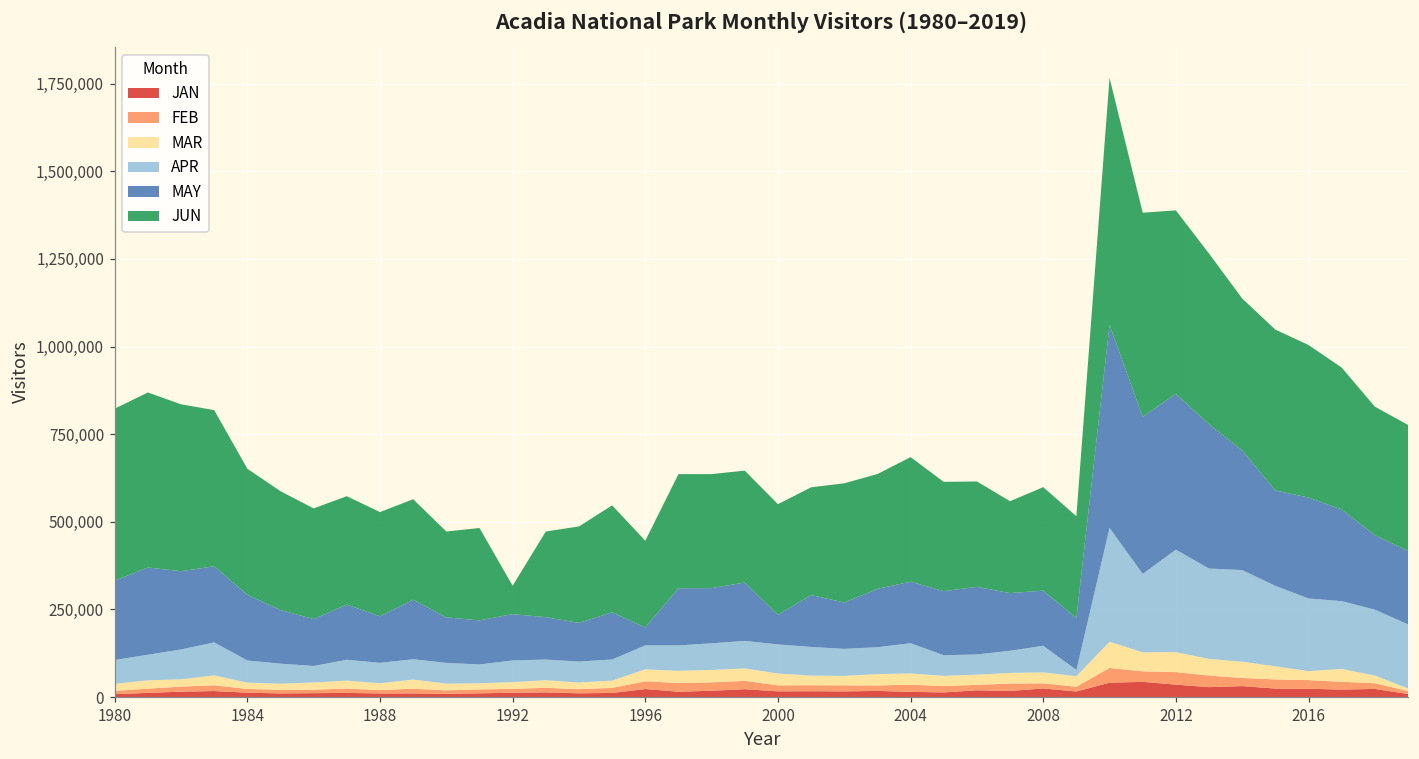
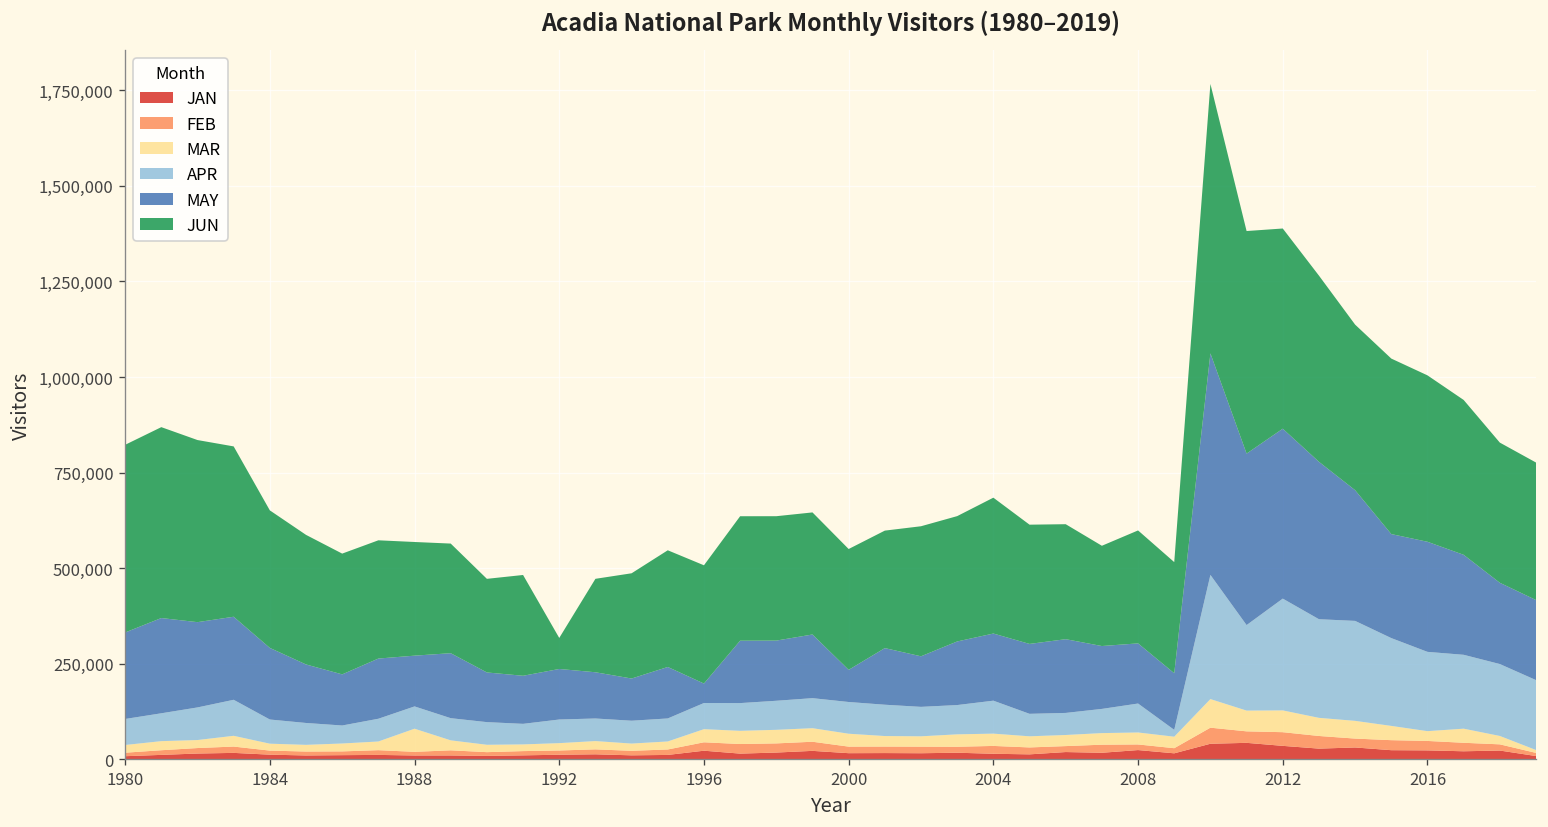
  {
    "JAN": {
      "1980": "10,000",
      "1984": "10,000",
      "1988": "10,000",
      "1992": "10,000",
      "1996": "20,000",
      "2000": "20,000",
      "2004": "10,000",
      "2008": "20,000",
      "2012": "40,000",
      "2016": "20,000"
    },
    "FEB": {
      "1980": "10,000",
      "1984": "10,000",
      "1988": "10,000",
      "1992": "10,000",
      "1996": "20,000",
      "2000": "20,000",
      "2004": "20,000",
      "2008": "10,000",
      "2012": "40,000",
      "2016": "20,000"
    },
    "MAR": {
      "1980": "20,000",
      "1984": "20,000",
-     "1988": "20,000",
+     "1988": "60,000",
      "1992": "20,000",
      "1996": "30,000",
      "2000": "30,000",
      "2004": "30,000",
      "2008": "30,000",
      "2012": "60,000",
      "2016": "30,000"
    },
    "APR": {
      "1980": "70,000",
      "1984": "60,000",
      "1988": "60,000",
      "1992": "60,000",
      "1996": "70,000",
      "2000": "80,000",
      "2004": "90,000",
      "2008": "80,000",
      "2012": "290,000",
      "2016": "210,000"
    },
    "MAY": {
      "1980": "230,000",
      "1984": "190,000",
      "1988": "130,000",
      "1992": "130,000",
      "1996": "50,000",
      "2000": "80,000",
      "2004": "180,000",
      "2008": "160,000",
      "2012": "440,000",
      "2016": "290,000"
    },
    "JUN": {
      "1980": "490,000",
      "1984": "360,000",
      "1988": "300,000",
      "1992": "80,000",
-     "1996": "250,000",
+     "1996": "310,000",
      "2000": "320,000",
      "2004": "360,000",
      "2008": "300,000",
      "2012": "520,000",
      "2016": "440,000"
    }
  }
